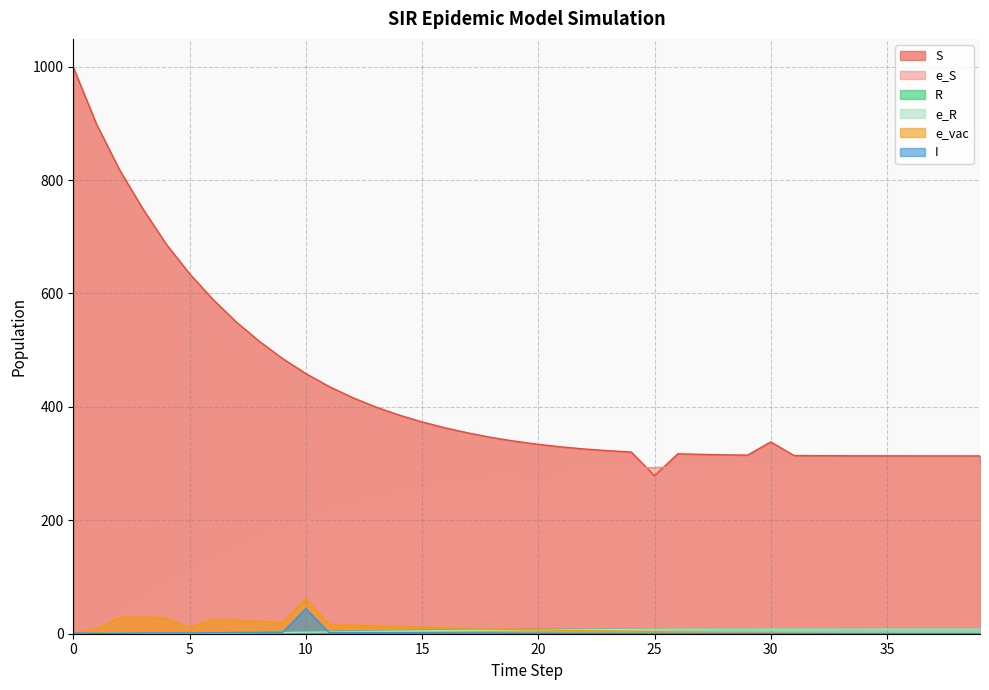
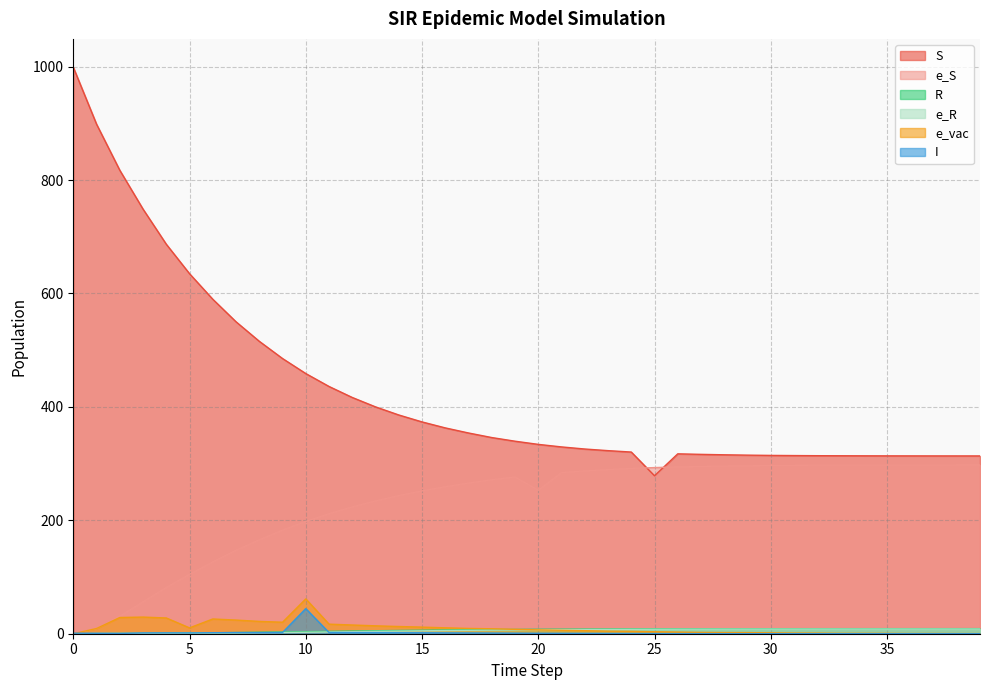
  {
    "S": {
      "0": 1000,
      "5": 630,
      "10": 460,
      "15": 370,
      "20": 330,
      "25": 280,
-     "30": 340,
+     "30": 310,
      "35": 310
    },
    "e_S": {
      "5": 100,
      "10": 200,
      "15": 250,
      "20": 250,
      "25": 290,
      "30": 300,
      "35": 300
    },
    "e_vac": {
      "5": 10,
      "10": 60,
      "15": 10
    },
    "I": {
      "10": 40,
      "20": 0
    }
  }
